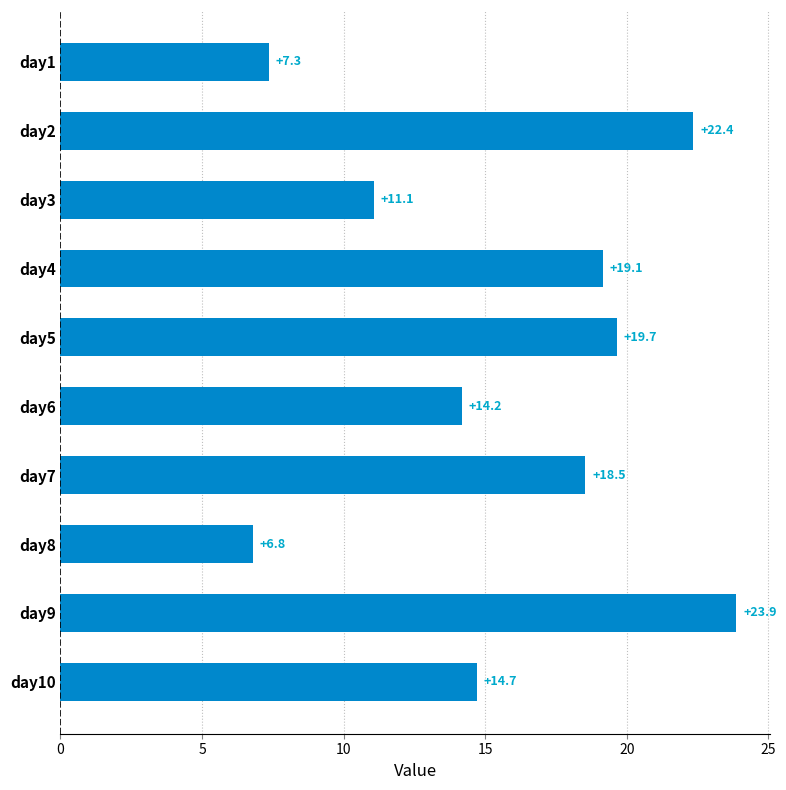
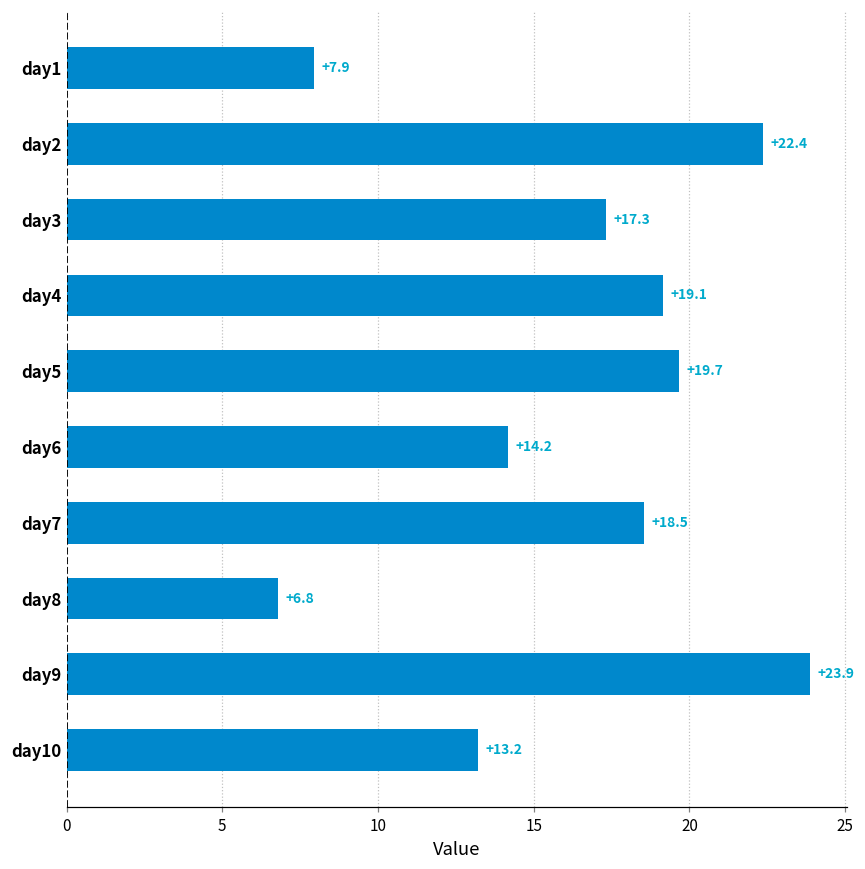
  {
-   "day1": "+7.3",
+   "day1": "+7.9",
    "day2": "+22.4",
-   "day3": "+11.1",
+   "day3": "+17.3",
    "day4": "+19.1",
    "day5": "+19.7",
    "day6": "+14.2",
    "day7": "+18.5",
    "day8": "+6.8",
    "day9": "+23.9",
-   "day10": "+14.7"
+   "day10": "+13.2"
  }
